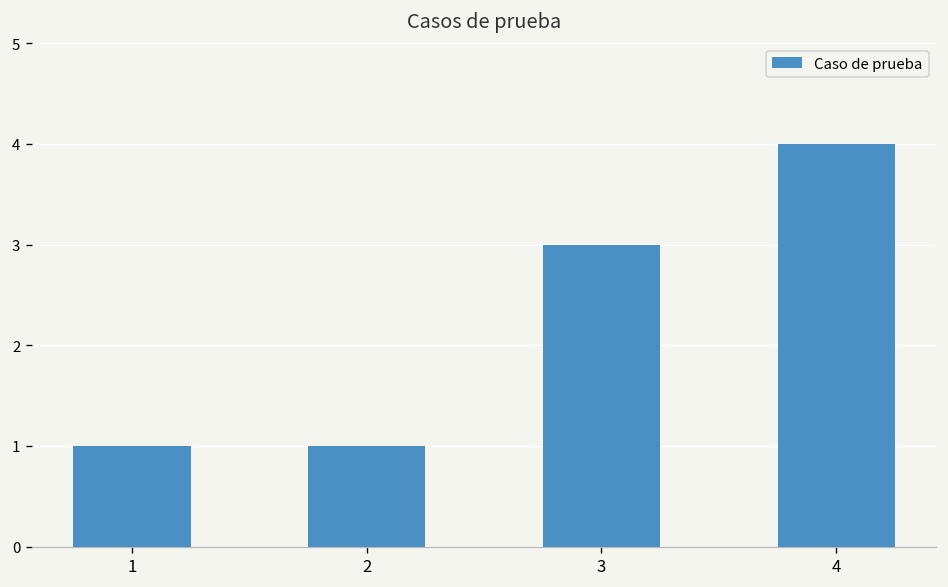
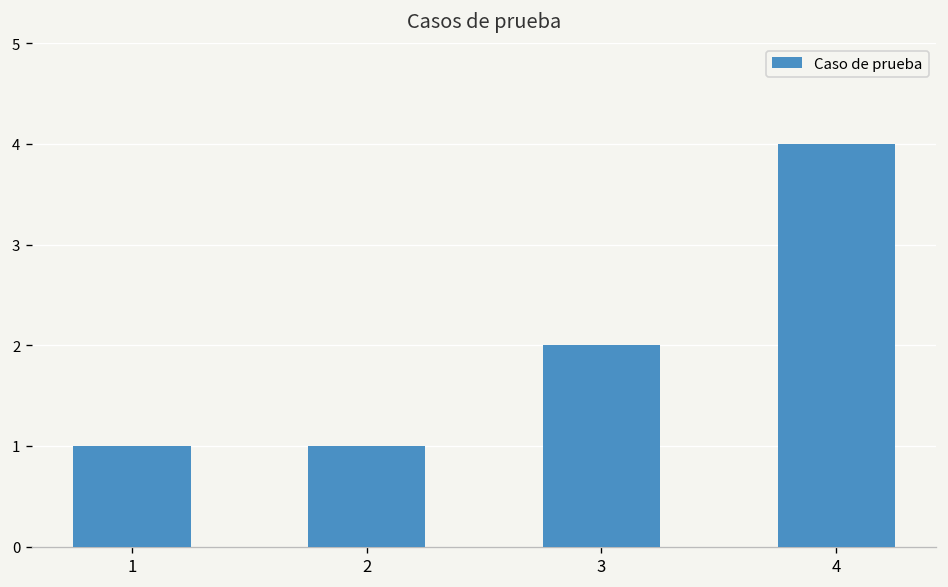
  {
    "1": 1,
    "2": 1,
-   "3": 3,
+   "3": 2,
    "4": 4
  }
